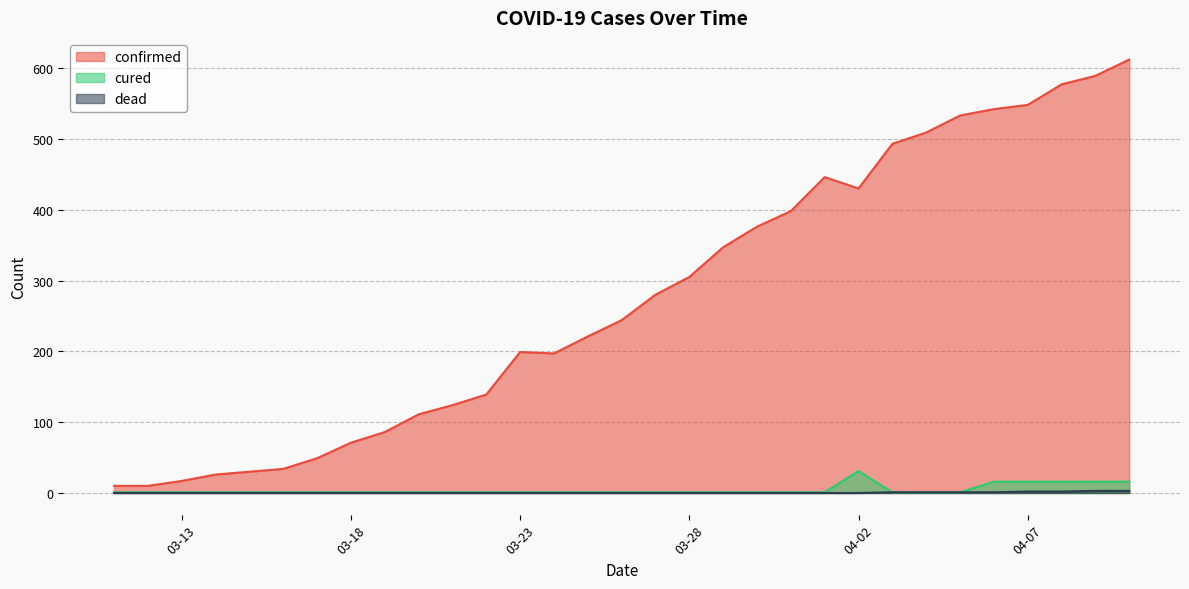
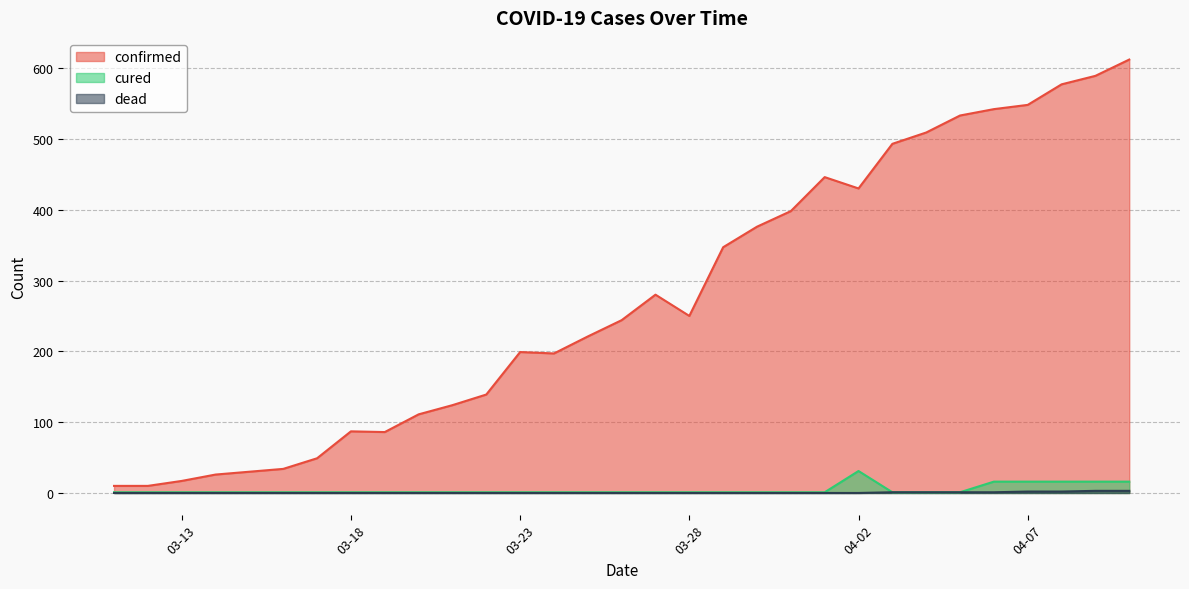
  {
    "confirmed": {
      "03-13": 20,
-     "03-18": 70,
+     "03-18": 90,
      "03-23": 200,
-     "03-28": 310,
+     "03-28": 250,
      "04-02": 430,
      "04-07": 550
    },
    "cured": {
      "04-02": 30,
      "04-07": 20
    },
    "dead": {
      "04-02": 0,
      "04-07": 0
    }
  }
